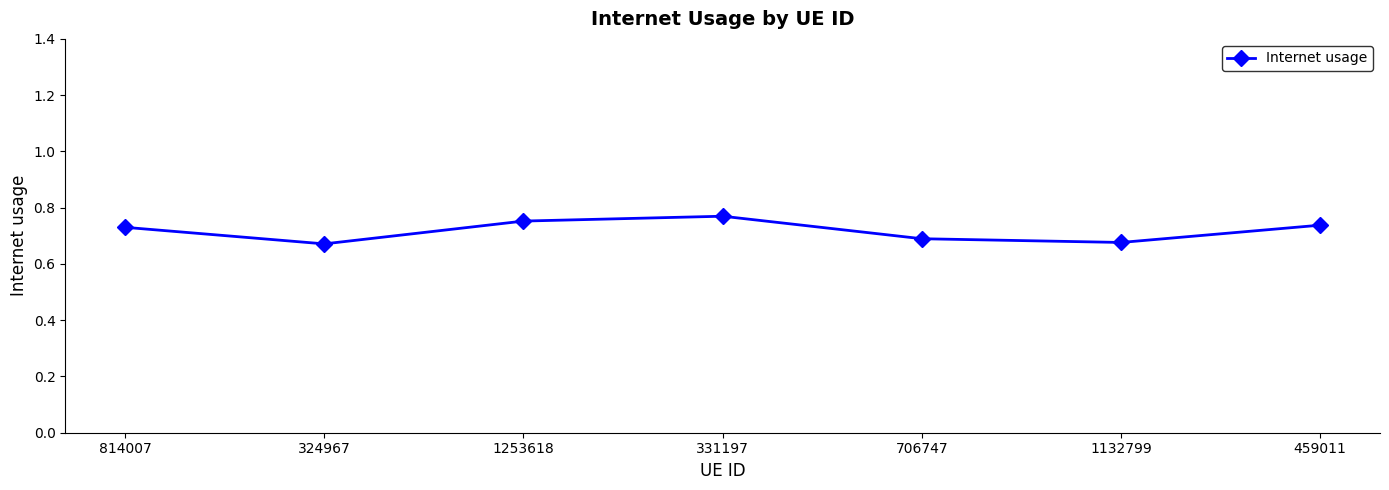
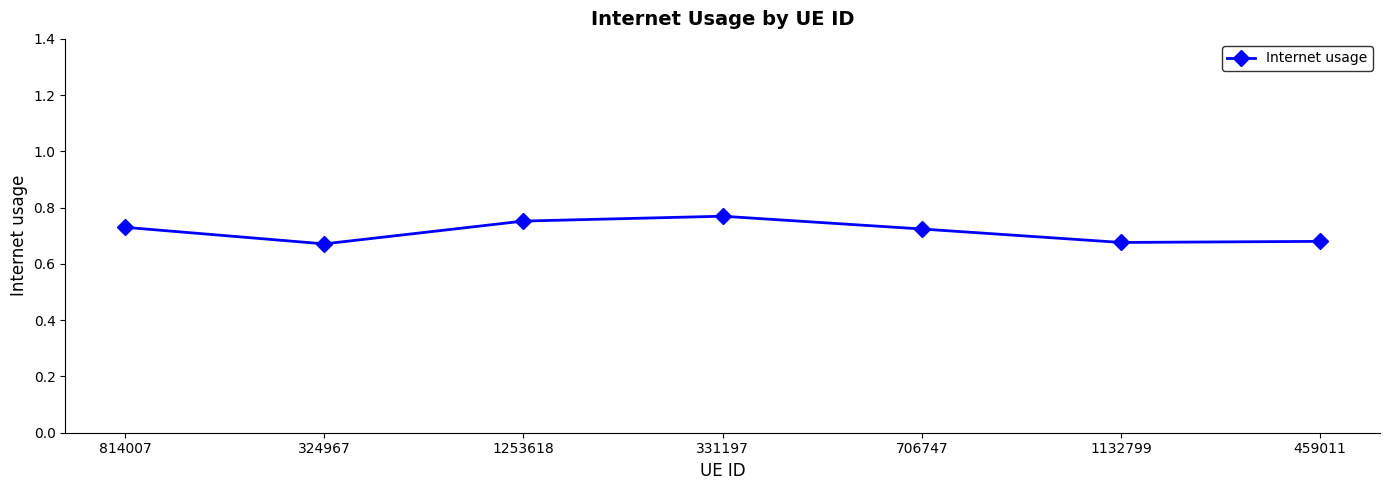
  {
    "814007": 0.73,
    "324967": 0.67,
    "1253618": 0.75,
    "331197": 0.77,
-   "706747": 0.69,
+   "706747": 0.72,
    "1132799": 0.68,
-   "459011": 0.74
+   "459011": 0.68
  }
